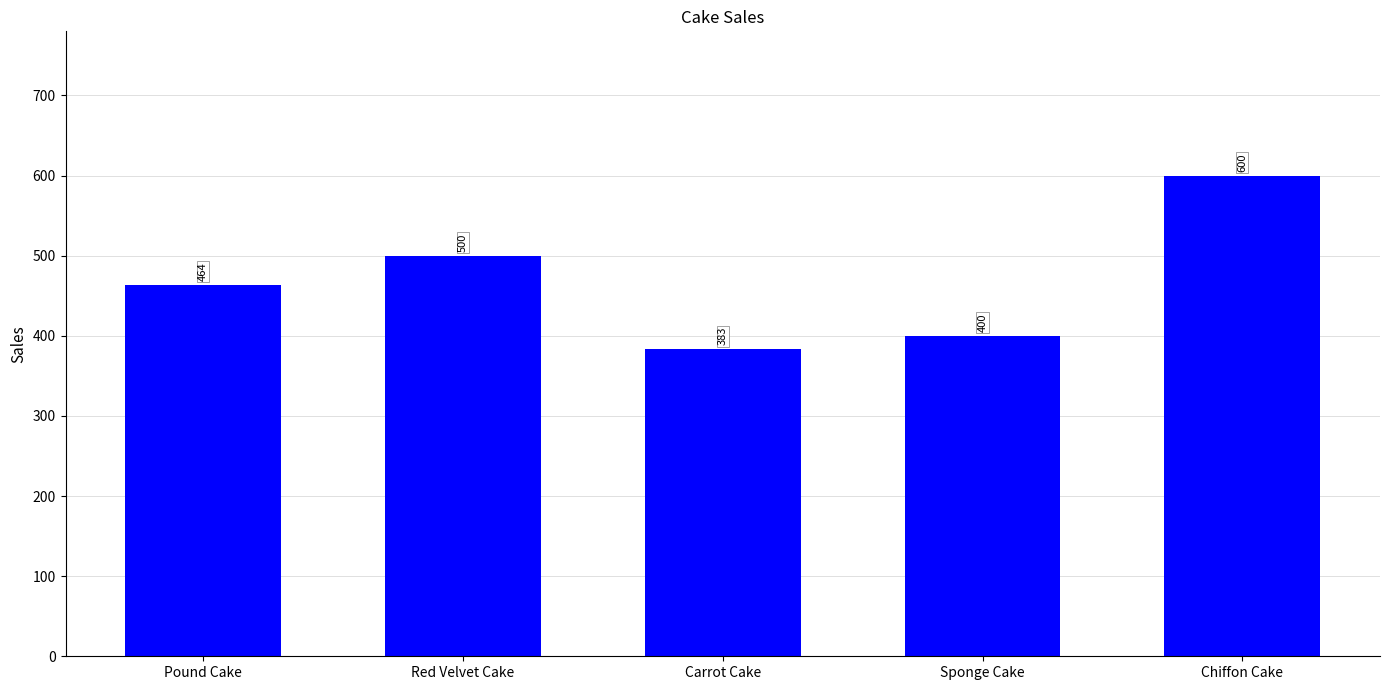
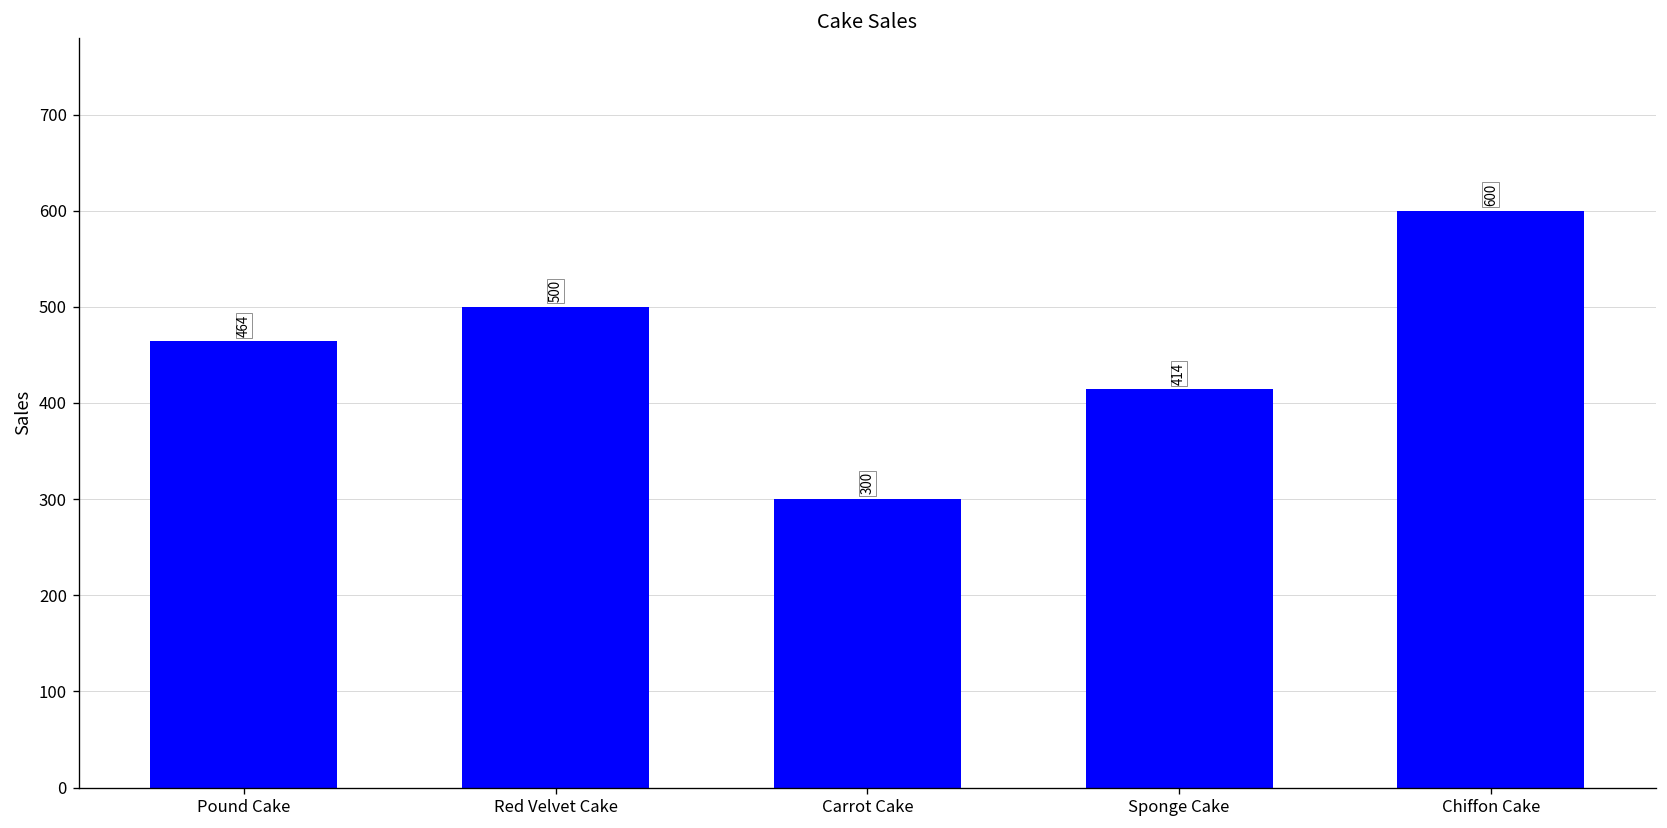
  {
-   "Carrot Cake": 383,
-   "Sponge Cake": 400
+   "Carrot Cake": 300,
+   "Sponge Cake": 414
  }
